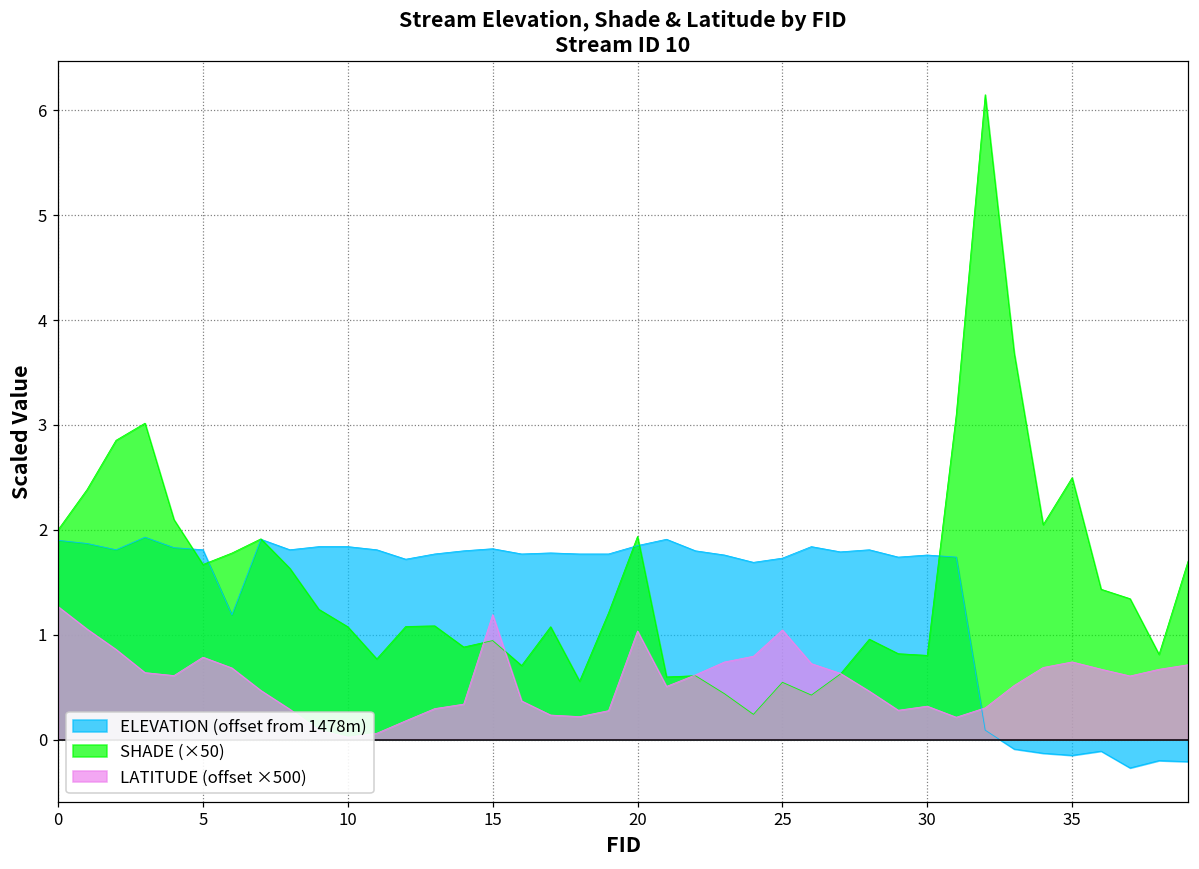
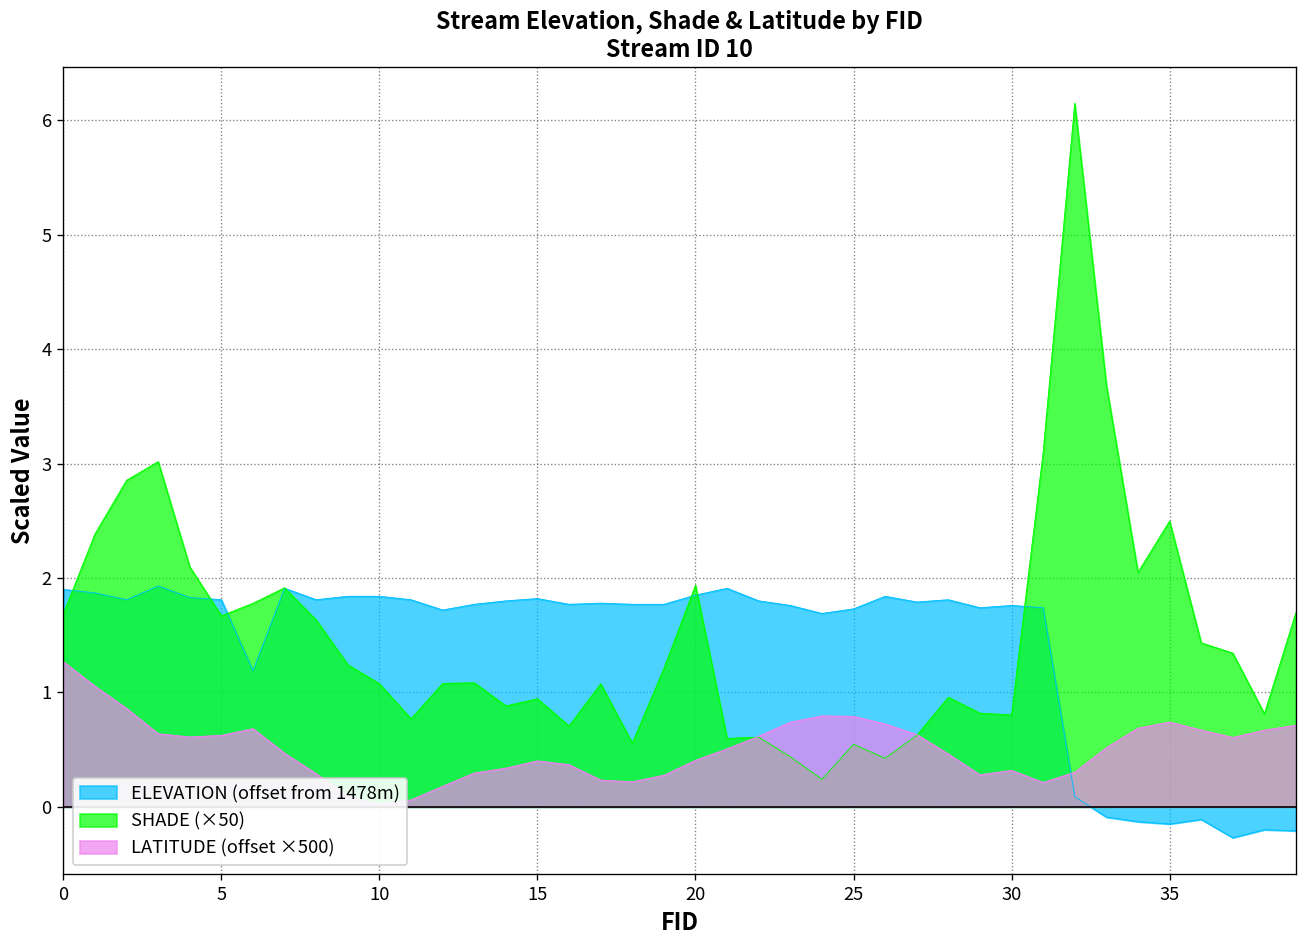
  {
    "SHADE (×50)": {
-     "0": 2.0,
+     "0": 1.7,
      "5": 1.7,
      "10": 1.1,
      "15": 0.9,
      "20": 1.9,
      "25": 0.5,
      "30": 0.8,
      "35": 2.5
    },
    "LATITUDE (offset ×500)": {
      "0": 1.3,
-     "5": 0.8,
-     "15": 1.2,
-     "20": 1.0,
-     "25": 1.0,
+     "5": 0.6,
+     "15": 0.4,
+     "20": 0.4,
+     "25": 0.8,
      "30": 0.3,
      "35": 0.7
    }
  }
